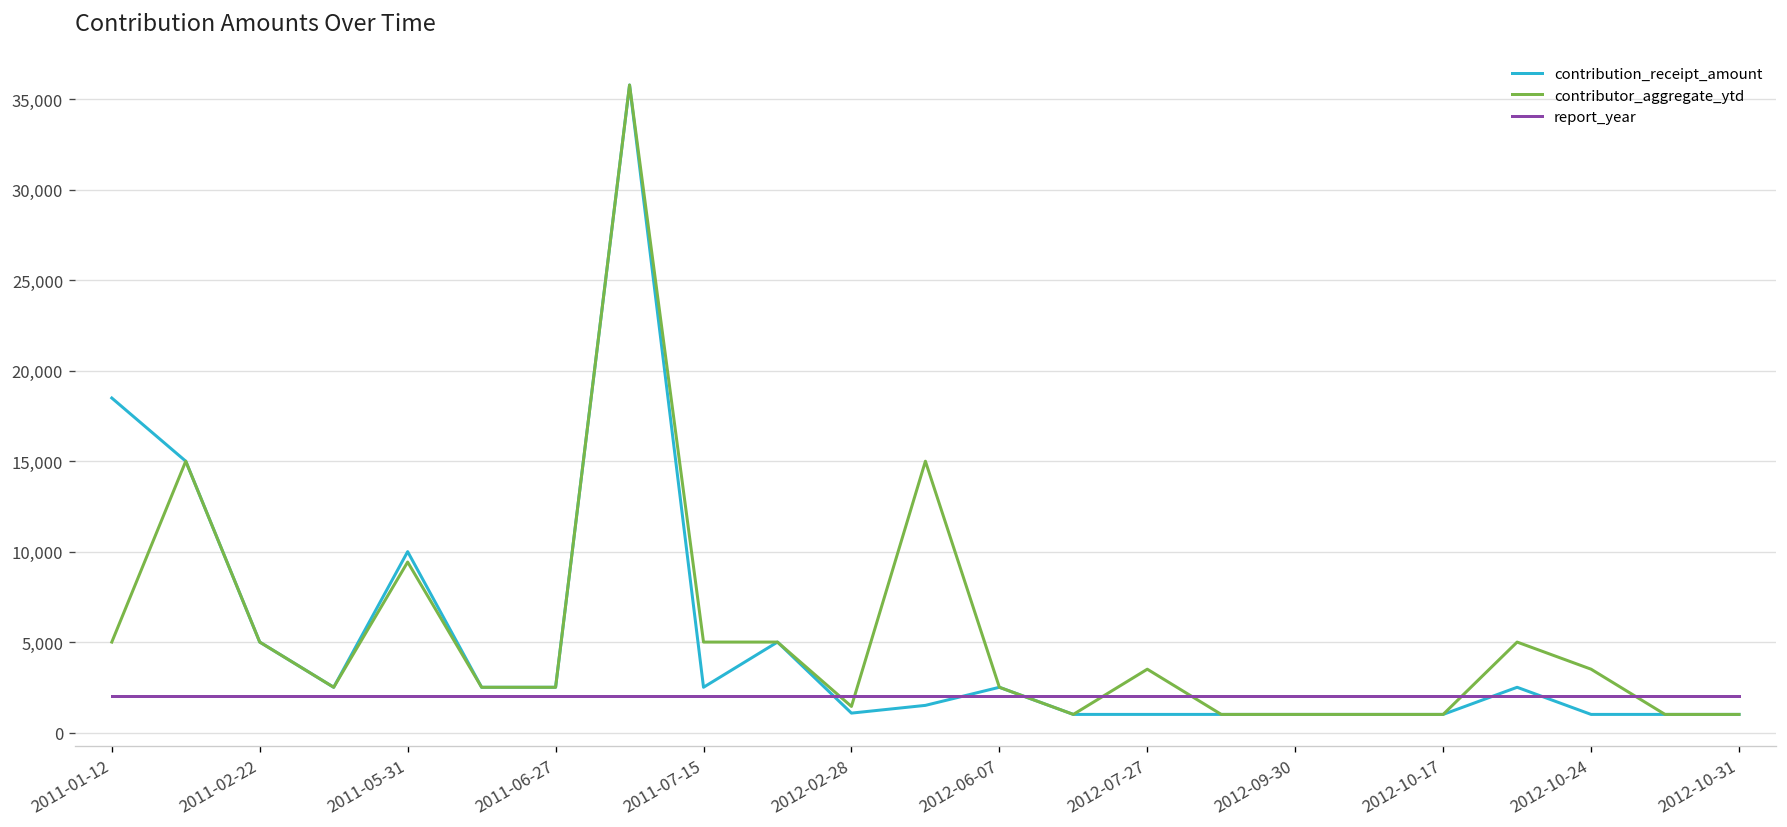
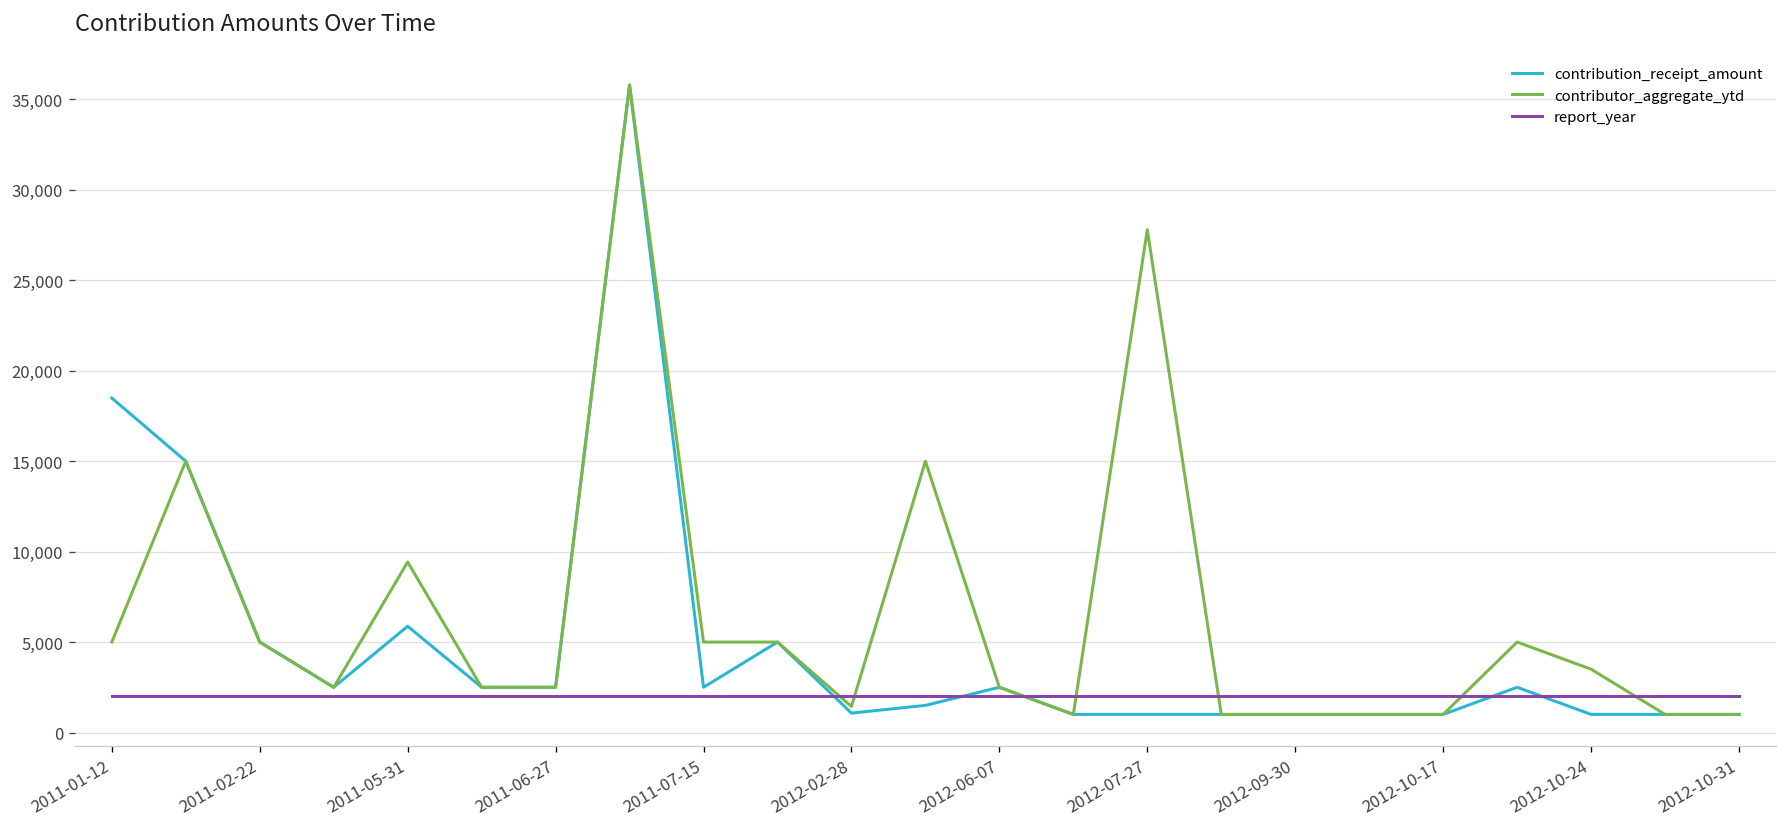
  {
    "contribution_receipt_amount": {
      "2011-01-12": "18,500",
-     "2011-05-31": "10,000",
+     "2011-05-31": "5,900",
      "2011-07-15": "2,500",
      "2012-02-28": "1,100",
      "2012-07-27": "1,000",
      "2012-10-24": "1,000"
    },
    "contributor_aggregate_ytd": {
      "2011-01-12": "5,000",
      "2011-05-31": "9,400",
      "2011-07-15": "5,000",
      "2012-02-28": "1,400",
-     "2012-07-27": "3,500",
+     "2012-07-27": "27,800",
      "2012-10-24": "3,500"
    },
    "report_year": {
      "2011-01-12": "2,000",
      "2011-02-22": "2,000",
      "2011-05-31": "2,000",
      "2011-06-27": "2,000",
      "2011-07-15": "2,000",
      "2012-02-28": "2,000",
      "2012-06-07": "2,000",
      "2012-07-27": "2,000",
      "2012-09-30": "2,000",
      "2012-10-17": "2,000",
      "2012-10-24": "2,000",
      "2012-10-31": "2,000"
    }
  }
